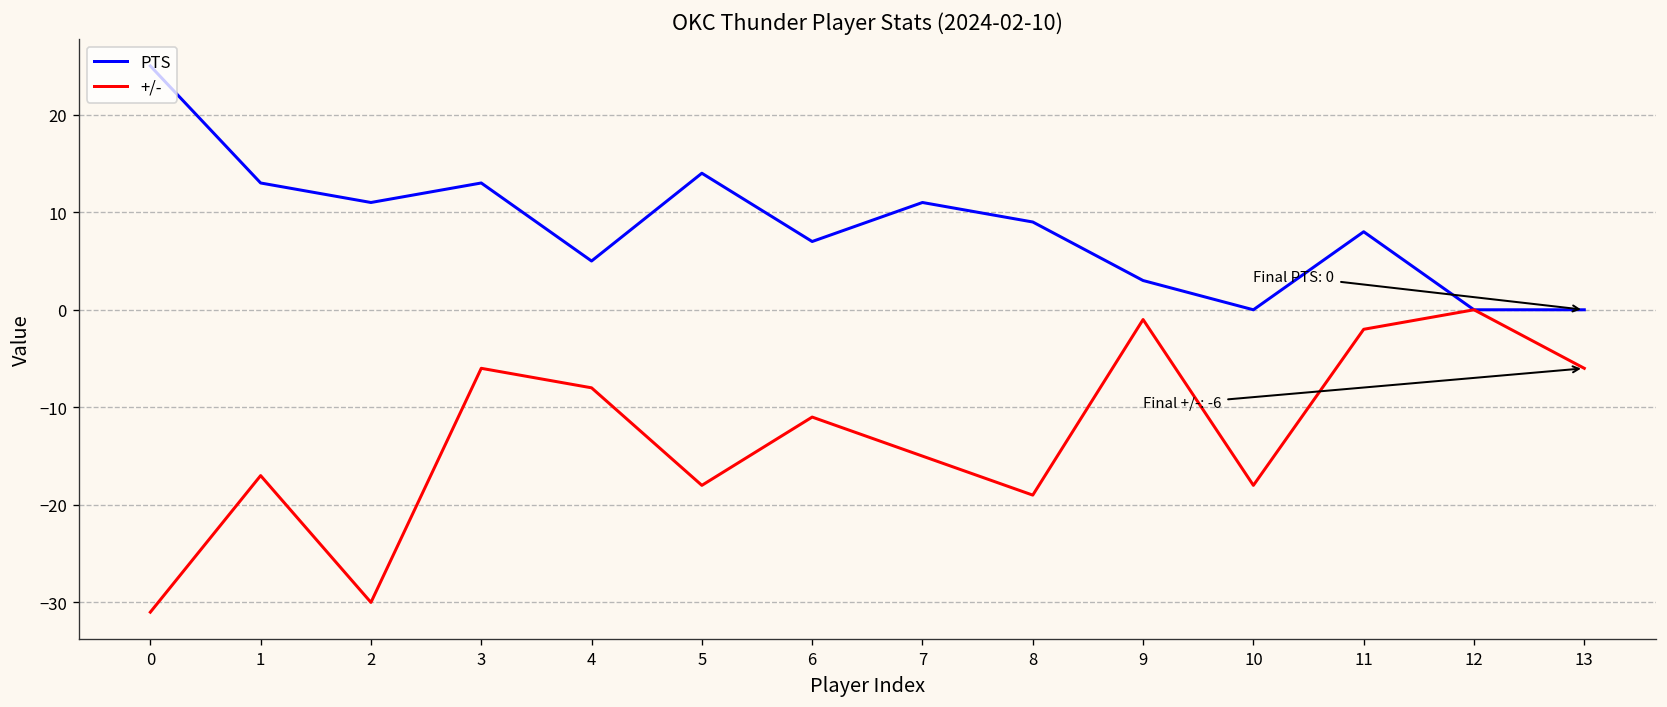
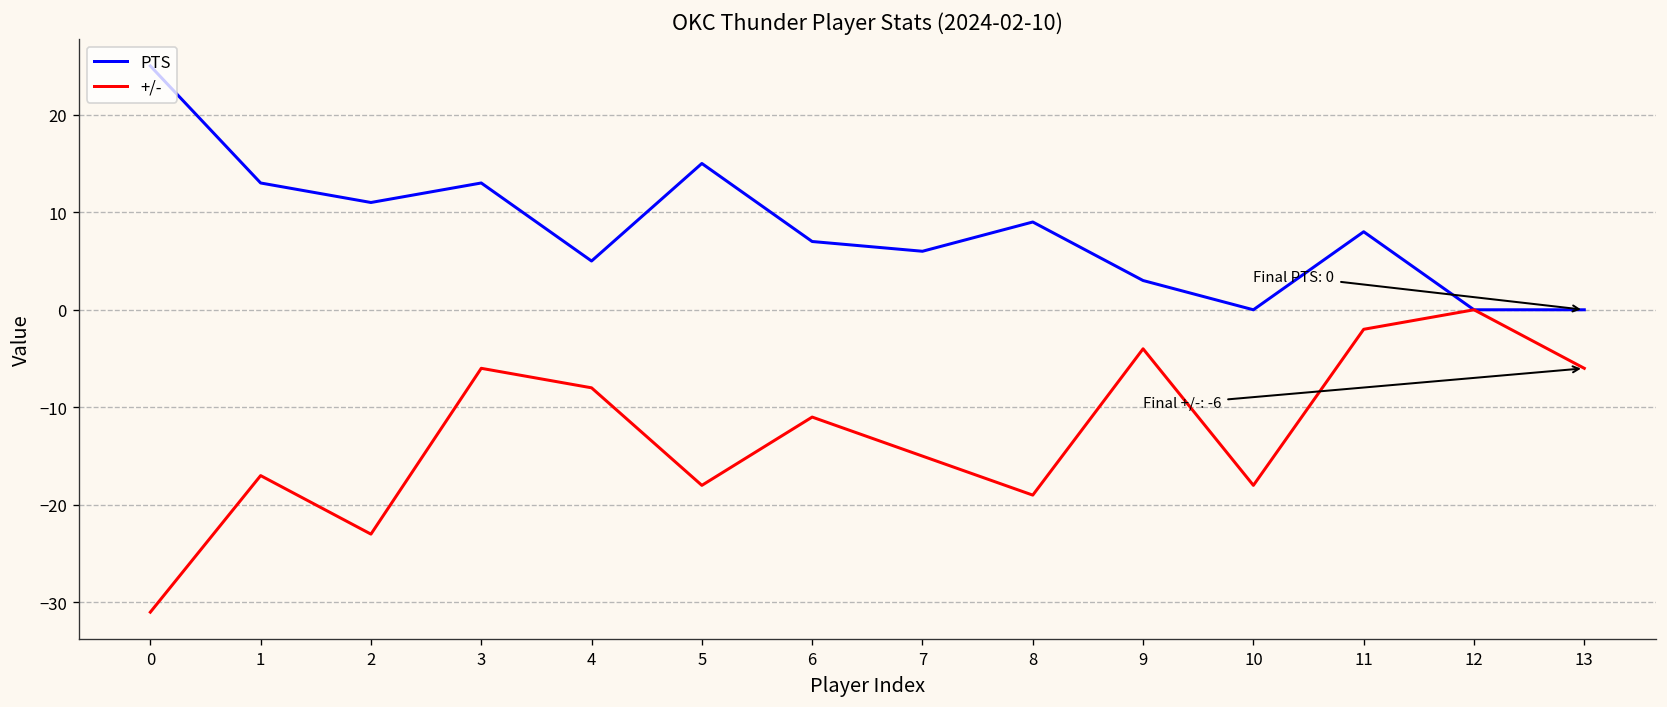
  {
    "PTS": {
      "1": 13,
      "2": 11,
      "3": 13,
      "4": 5,
-     "5": 14,
+     "5": 15,
      "6": 7,
-     "7": 11,
+     "7": 6,
      "8": 9,
      "9": 3,
      "11": 8,
      "13": 0
    },
    "+/-": {
      "0": -31,
      "1": -17,
-     "2": -30,
+     "2": -23,
      "3": -6,
      "4": -8,
      "5": -18,
      "6": -11,
      "7": -15,
      "8": -19,
-     "9": -1,
+     "9": -4,
      "10": -18,
      "11": -2
    }
  }
